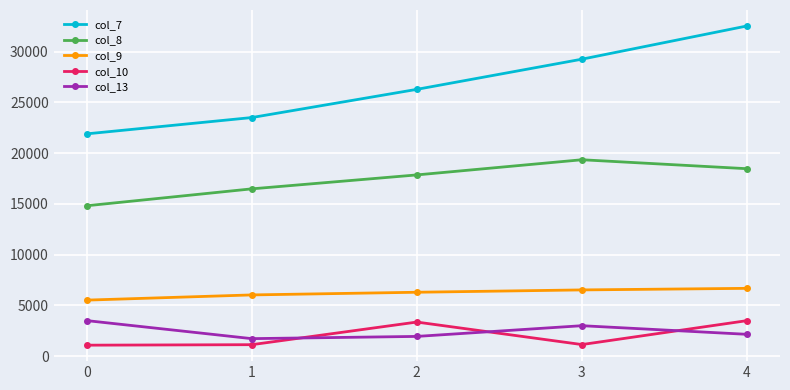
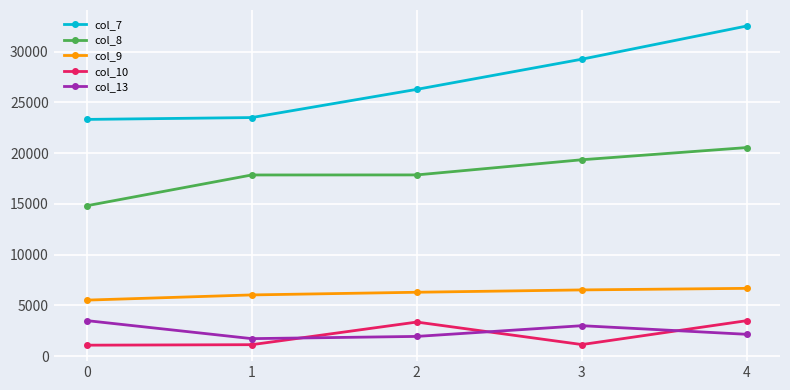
  {
    "col_7": {
-     "0": 21900,
+     "0": 23300,
      "1": 23500,
      "2": 26300,
      "3": 29300,
      "4": 32500
    },
    "col_8": {
      "0": 14800,
-     "1": 16500,
+     "1": 17800,
      "2": 17900,
      "3": 19300,
-     "4": 18500
+     "4": 20500
    },
    "col_9": {
      "0": 5500,
      "1": 6000,
      "2": 6300,
      "3": 6500,
      "4": 6700
    },
    "col_10": {
      "0": 1100,
      "1": 1100,
      "2": 3400,
      "3": 1100,
      "4": 3500
    },
    "col_13": {
      "0": 3500,
      "1": 1700,
      "2": 1900,
      "3": 3000,
      "4": 2100
    }
  }
